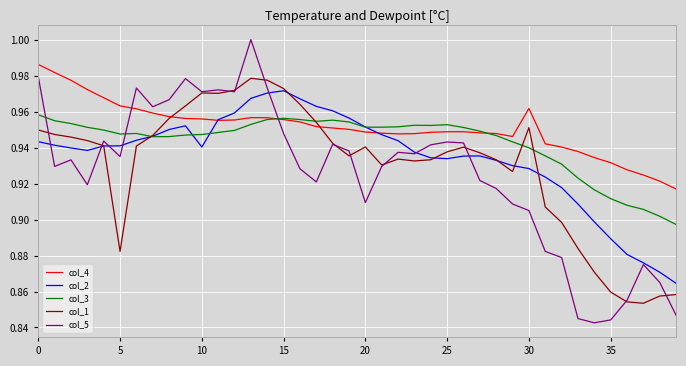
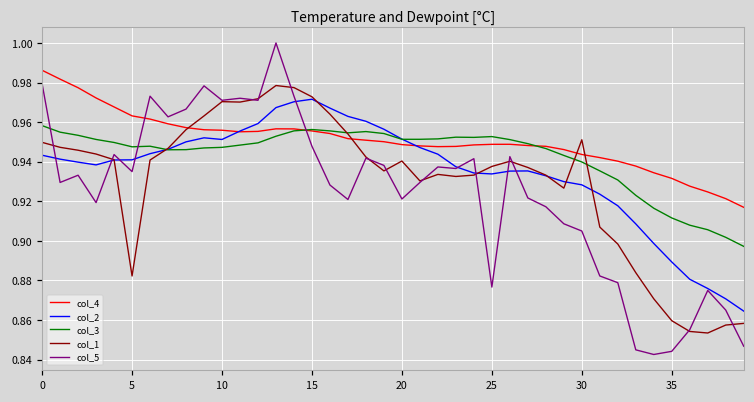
  {
    "col_4": {
      "0": 0.986,
      "5": 0.963,
      "10": 0.956,
      "20": 0.949,
      "25": 0.949,
-     "30": 0.962,
+     "30": 0.944,
      "35": 0.932
    },
    "col_2": {
      "0": 0.943,
      "5": 0.941,
-     "10": 0.940,
+     "10": 0.951,
      "25": 0.934,
      "30": 0.928,
      "35": 0.889
    },
    "col_3": {
      "0": 0.958,
      "5": 0.948,
      "10": 0.947,
      "25": 0.953,
      "30": 0.940,
      "35": 0.912
    },
    "col_1": {
      "0": 0.950,
      "5": 0.882,
      "20": 0.940,
      "25": 0.938,
      "30": 0.951,
      "35": 0.860
    },
    "col_5": {
      "0": 0.979,
      "5": 0.935,
      "15": 0.948,
-     "20": 0.909,
-     "25": 0.943,
+     "20": 0.921,
+     "25": 0.877,
      "30": 0.905,
      "35": 0.844
    }
  }
